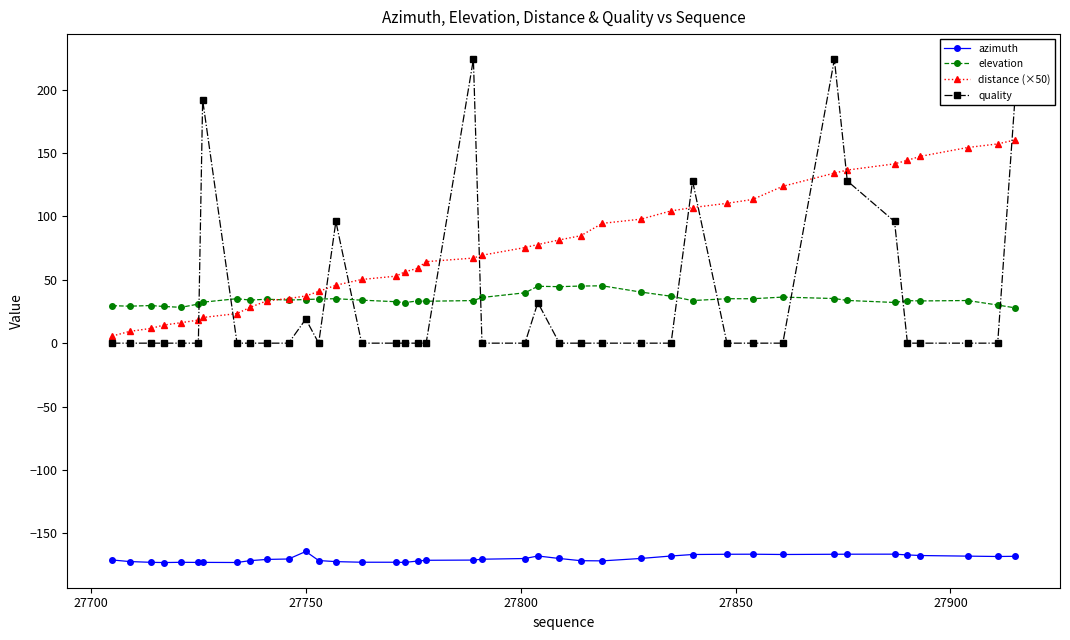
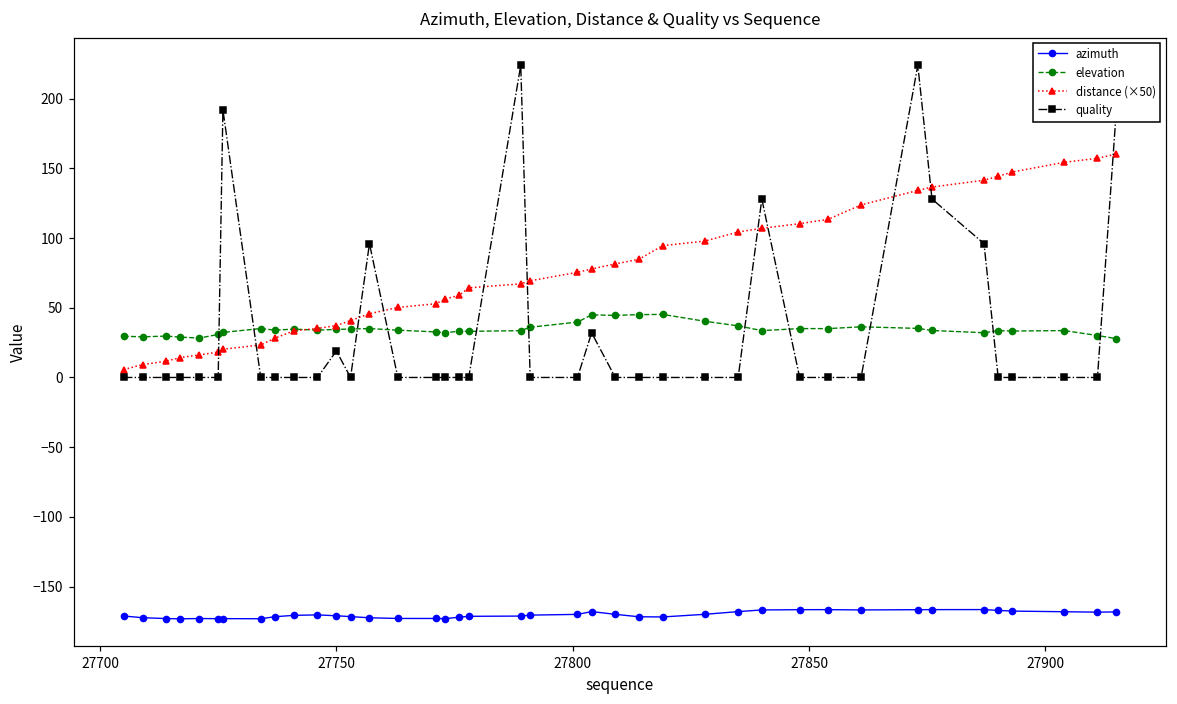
  {
    "azimuth": {
-     "27750": -164
+     "27750": -171
    },
    "elevation": {
      "27750": 34
    },
    "distance (×50)": {
      "27750": 37
    },
    "quality": {
      "27750": 19
    }
  }
